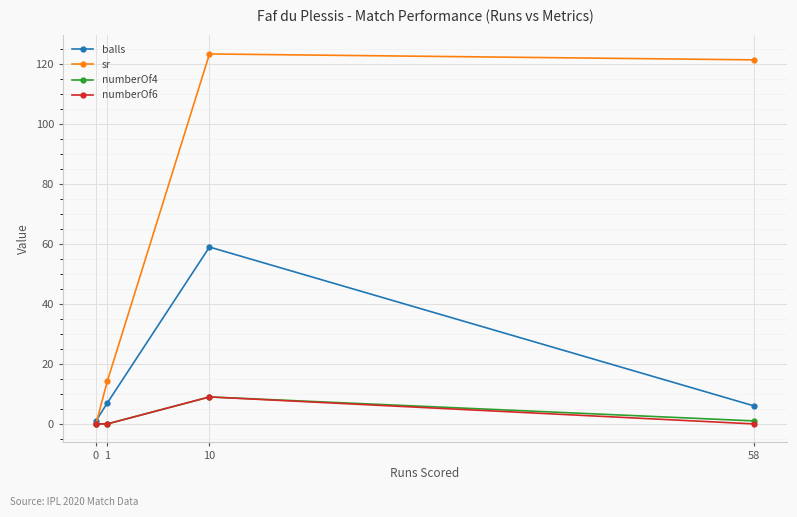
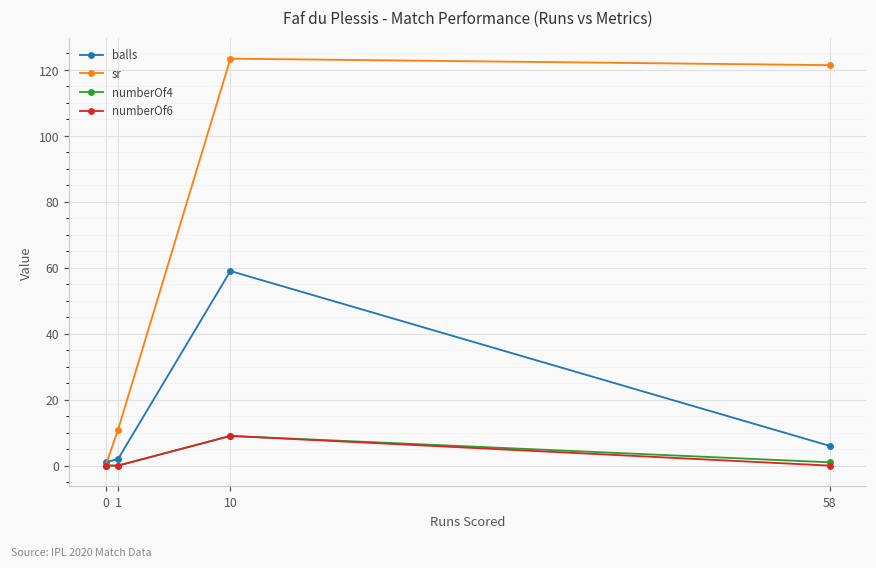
  {
    "balls": {
      "0": 1,
-     "1": 7,
+     "1": 2,
      "10": 59,
      "58": 6
    },
    "sr": {
-     "1": 14,
+     "1": 11,
      "10": 123,
      "58": 121
    },
    "numberOf4": {
      "58": 1
    },
    "numberOf6": {
      "58": 0
    }
  }
